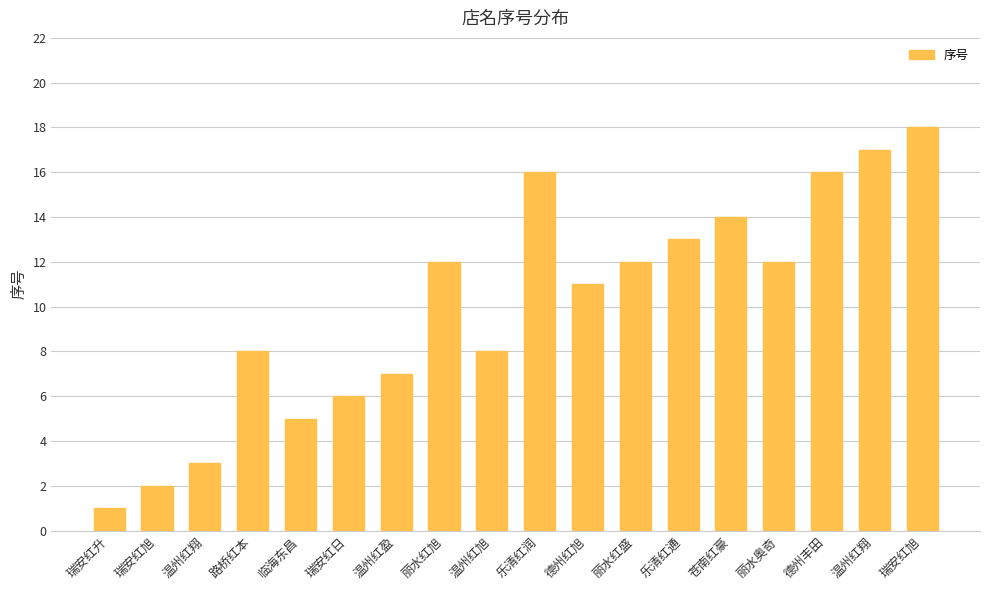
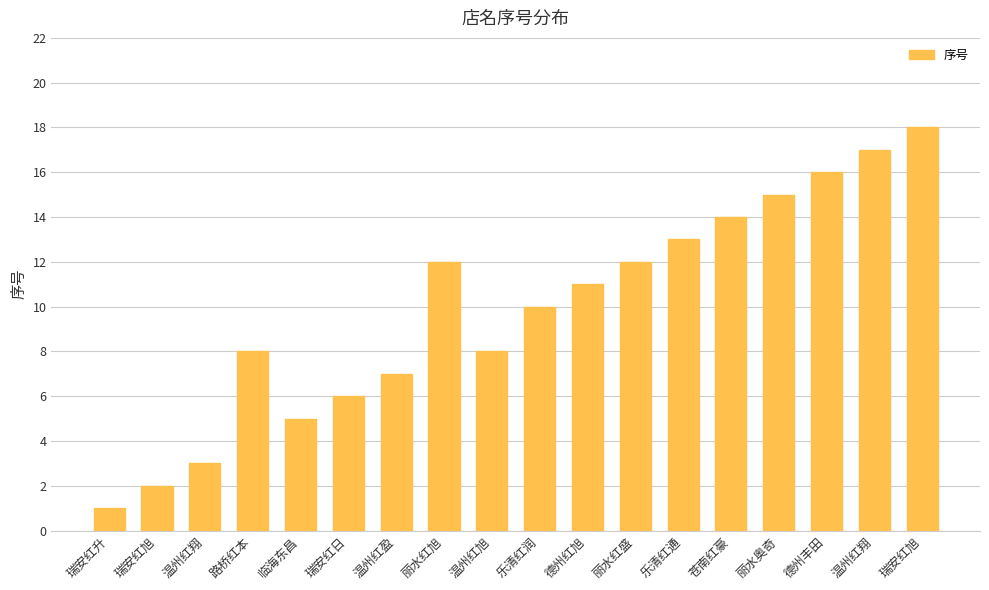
  {
    "瑞安红升": 1,
    "路桥红本": 8,
    "临海东昌": 5,
    "瑞安红日": 6,
    "温州红盈": 7,
    "丽水红旭": 12,
    "温州红旭": 8,
-   "乐清红润": 16,
+   "乐清红润": 10,
    "德州红旭": 11,
    "丽水红盛": 12,
    "乐清红通": 13,
    "苍南红豪": 14,
-   "丽水奥奇": 12,
+   "丽水奥奇": 15,
    "德州丰田": 16
  }
